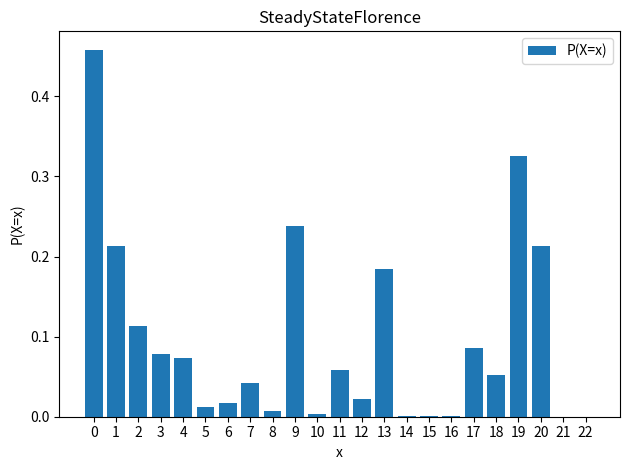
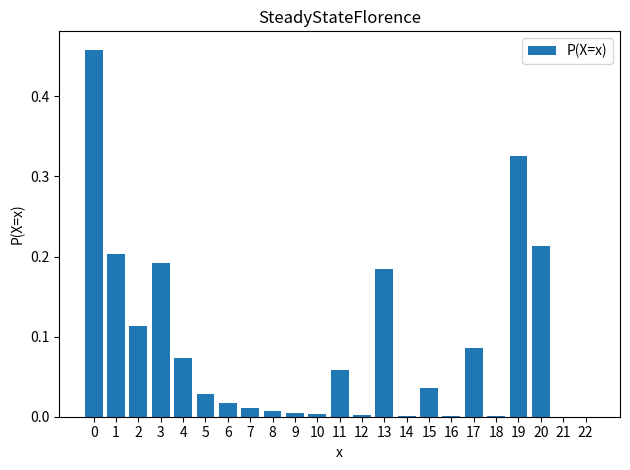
  {
    "0": 0.46,
-   "1": 0.21,
+   "1": 0.20,
    "2": 0.11,
-   "3": 0.08,
+   "3": 0.19,
    "4": 0.07,
-   "5": 0.01,
+   "5": 0.03,
    "6": 0.02,
-   "7": 0.04,
+   "7": 0.01,
    "8": 0.01,
-   "9": 0.24,
+   "9": 0.00,
    "10": 0.00,
    "11": 0.06,
-   "12": 0.02,
+   "12": 0.00,
    "13": 0.18,
-   "15": 0.00,
+   "15": 0.04,
    "17": 0.09,
-   "18": 0.05,
+   "18": 0.00,
    "19": 0.33,
    "20": 0.21
  }
